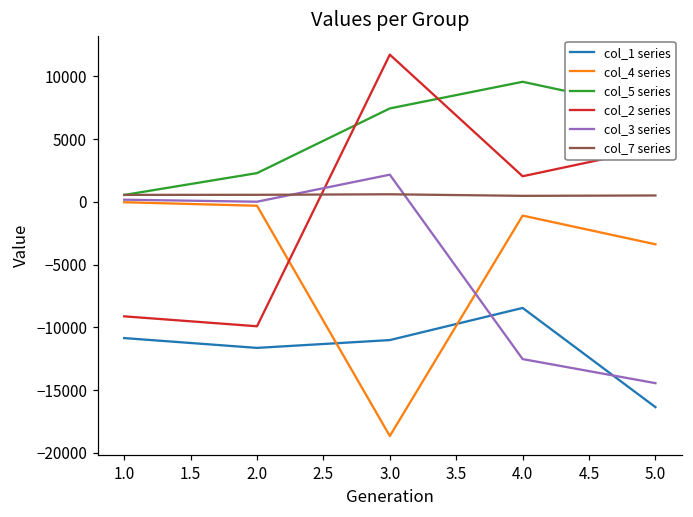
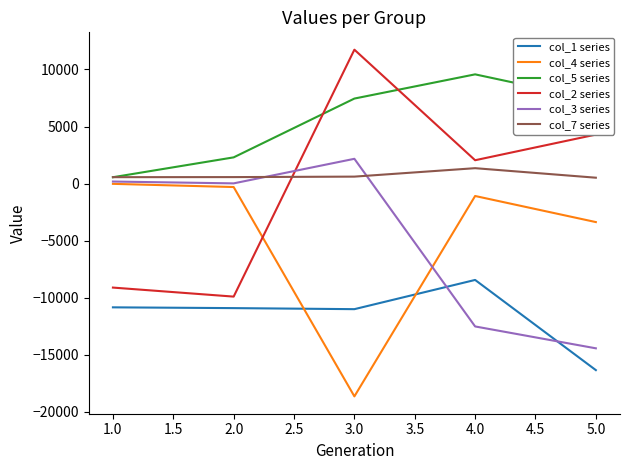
  {
    "col_1 series": {
      "1.0": -10900,
-     "2.0": -11600,
+     "2.0": -10900,
      "3.0": -11000,
      "4.0": -8500,
      "5.0": -16400
    },
    "col_4 series": {
      "2.0": -300,
      "3.0": -18700,
      "4.0": -1100,
      "5.0": -3400
    },
    "col_5 series": {
      "2.0": 2300,
      "3.0": 7500,
      "4.0": 9600
    },
    "col_2 series": {
      "1.0": -9100,
      "2.0": -9900,
      "3.0": 11700,
      "4.0": 2000
    },
    "col_3 series": {
      "2.0": 0,
      "3.0": 2200,
      "4.0": -12500,
      "5.0": -14400
    },
    "col_7 series": {
      "2.0": 600,
      "3.0": 600,
-     "4.0": 500,
+     "4.0": 1300,
      "5.0": 500
    }
  }
